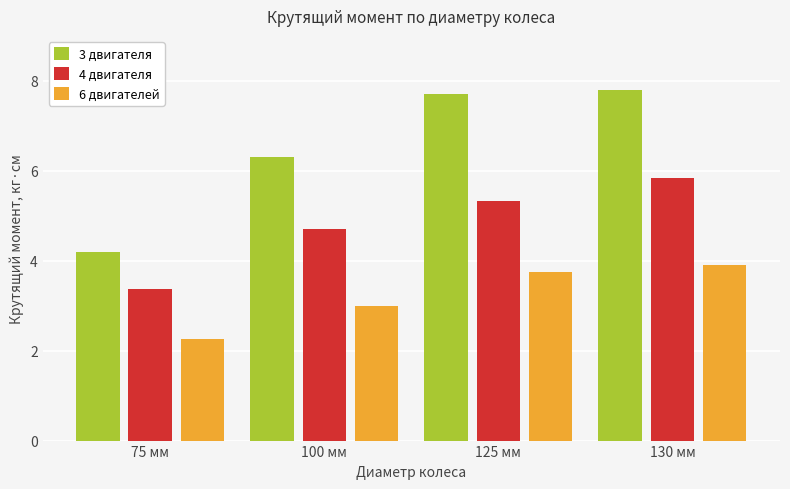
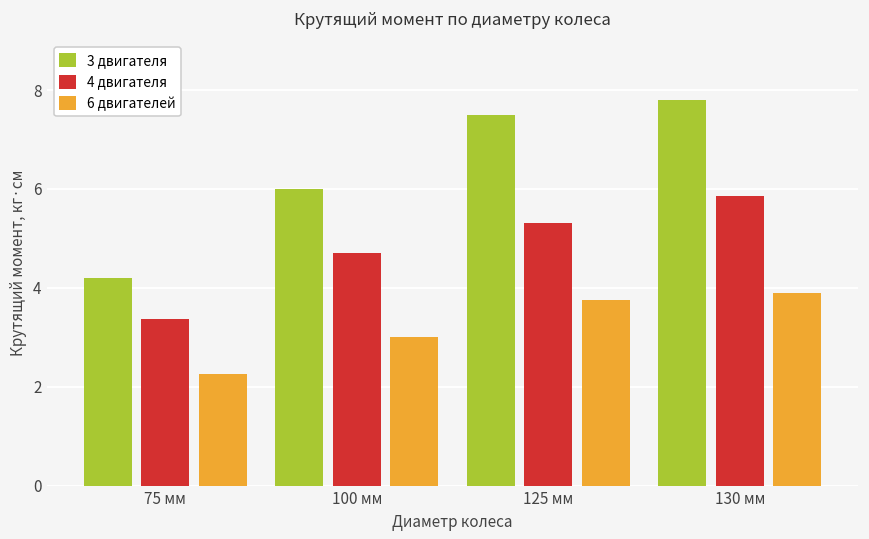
  {
    "3 двигателя": {
      "75 мм": 4.2,
-     "100 мм": 6.3,
-     "125 мм": 7.7,
+     "100 мм": 6.0,
+     "125 мм": 7.5,
      "130 мм": 7.8
    },
    "4 двигателя": {
      "75 мм": 3.4,
      "100 мм": 4.7,
      "125 мм": 5.3,
      "130 мм": 5.9
    },
    "6 двигателей": {
      "75 мм": 2.3,
      "100 мм": 3.0,
      "125 мм": 3.8,
      "130 мм": 3.9
    }
  }
